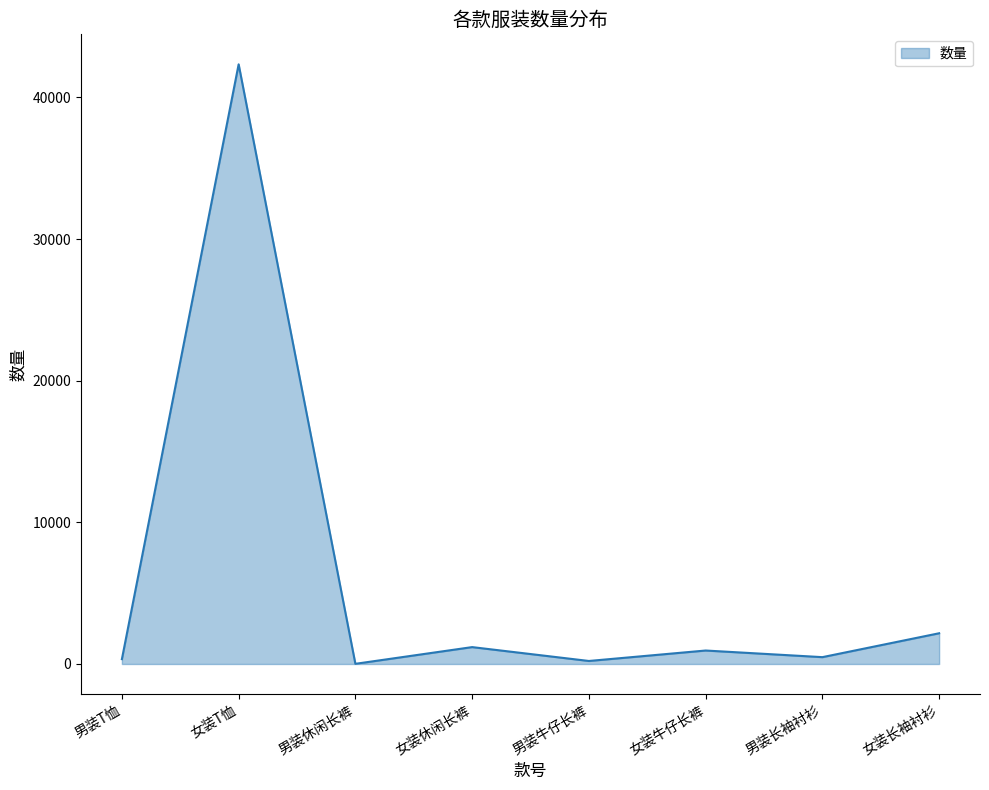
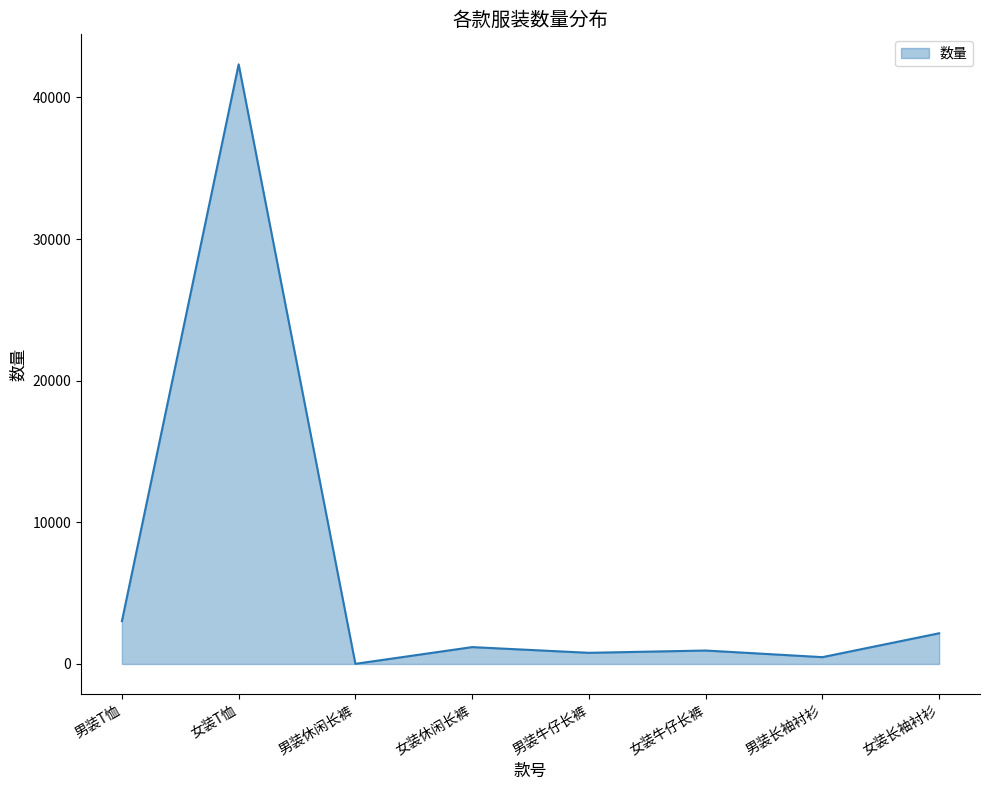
  {
-   "男装T恤": 300,
+   "男装T恤": 3000,
    "女装T恤": 42300,
    "男装休闲长裤": 0,
    "女装休闲长裤": 1200,
-   "男装牛仔长裤": 200,
+   "男装牛仔长裤": 800,
    "女装牛仔长裤": 1000,
    "男装长袖衬衫": 500,
    "女装长袖衬衫": 2200
  }
